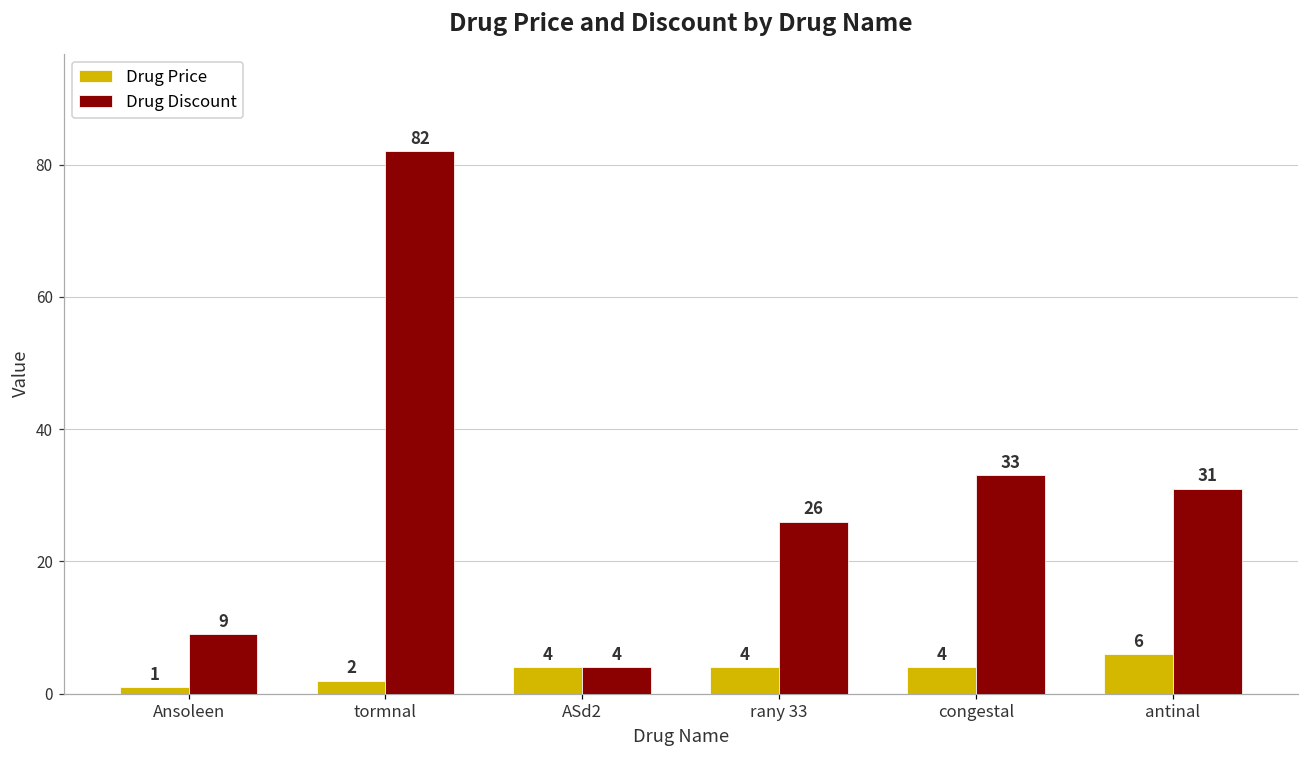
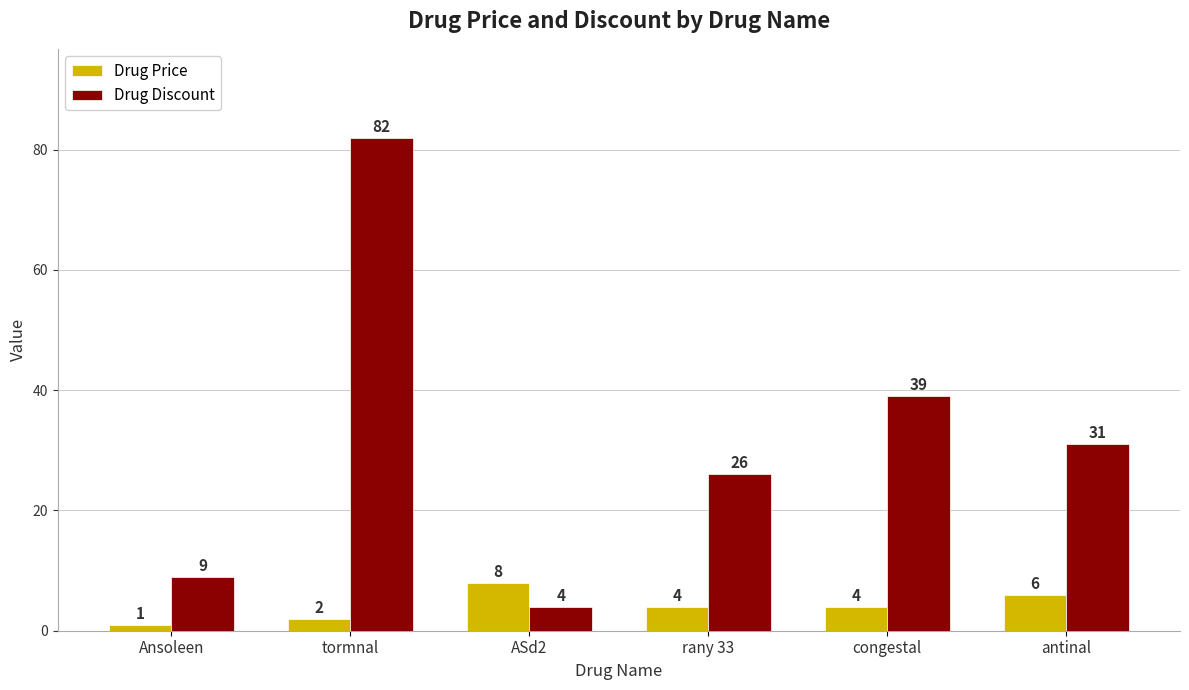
  {
    "Drug Price": {
      "Ansoleen": 1,
      "tormnal": 2,
-     "ASd2": 4,
+     "ASd2": 8,
      "rany 33": 4,
      "congestal": 4,
      "antinal": 6
    },
    "Drug Discount": {
      "Ansoleen": 9,
      "tormnal": 82,
      "ASd2": 4,
      "rany 33": 26,
-     "congestal": 33,
+     "congestal": 39,
      "antinal": 31
    }
  }
